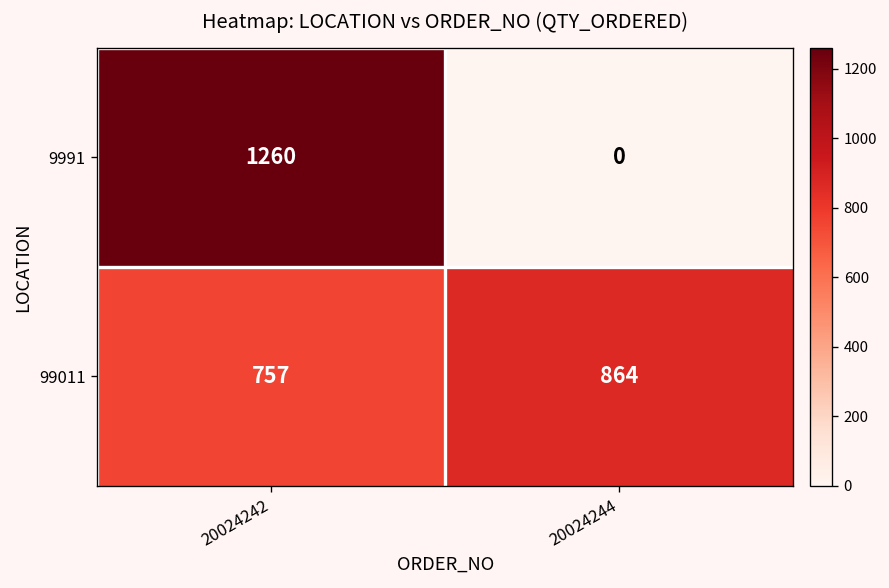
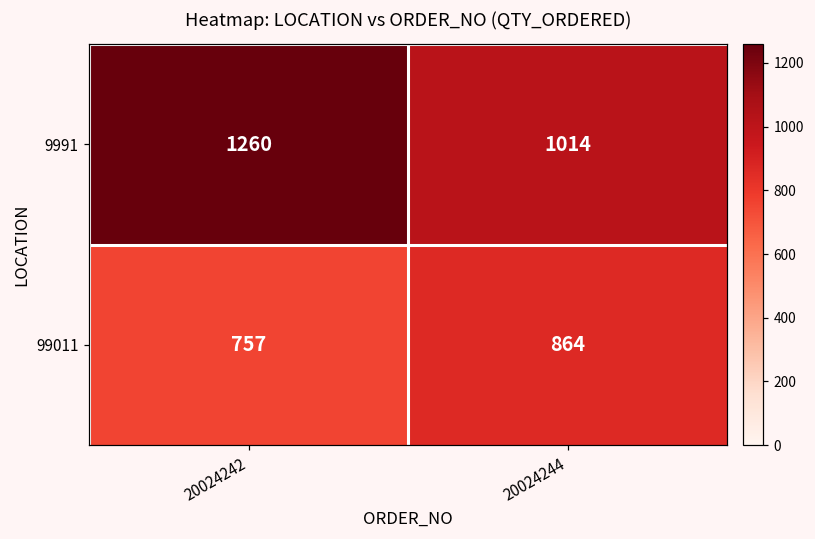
  {
    "9991": {
      "20024242": 1260,
-     "20024244": 0
+     "20024244": 1014
    },
    "99011": {
      "20024242": 757,
      "20024244": 864
    }
  }
